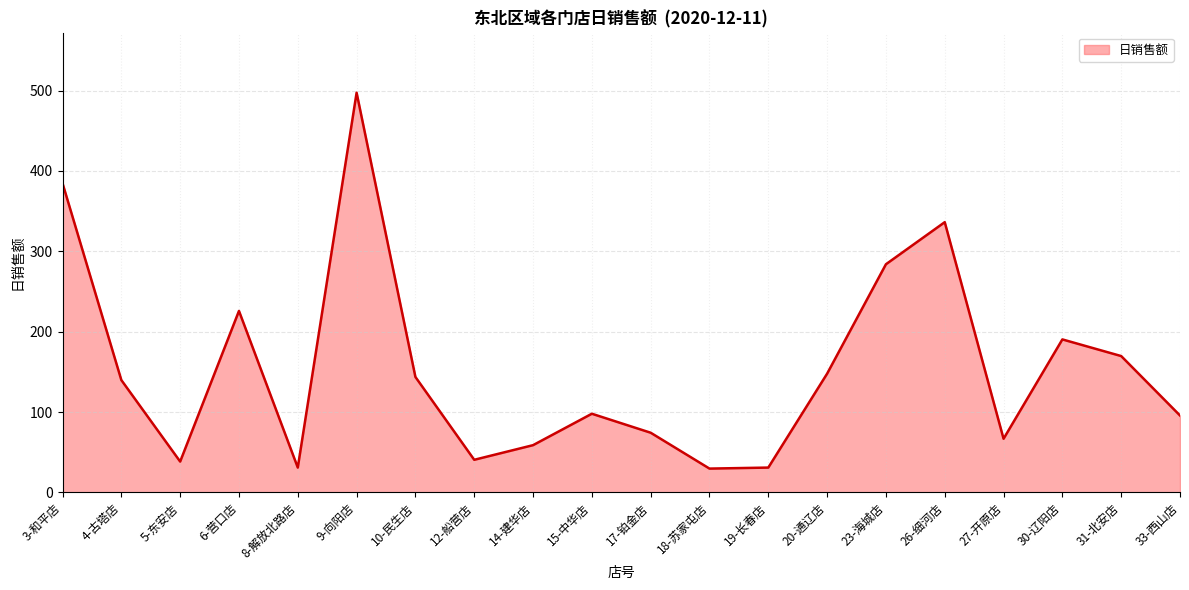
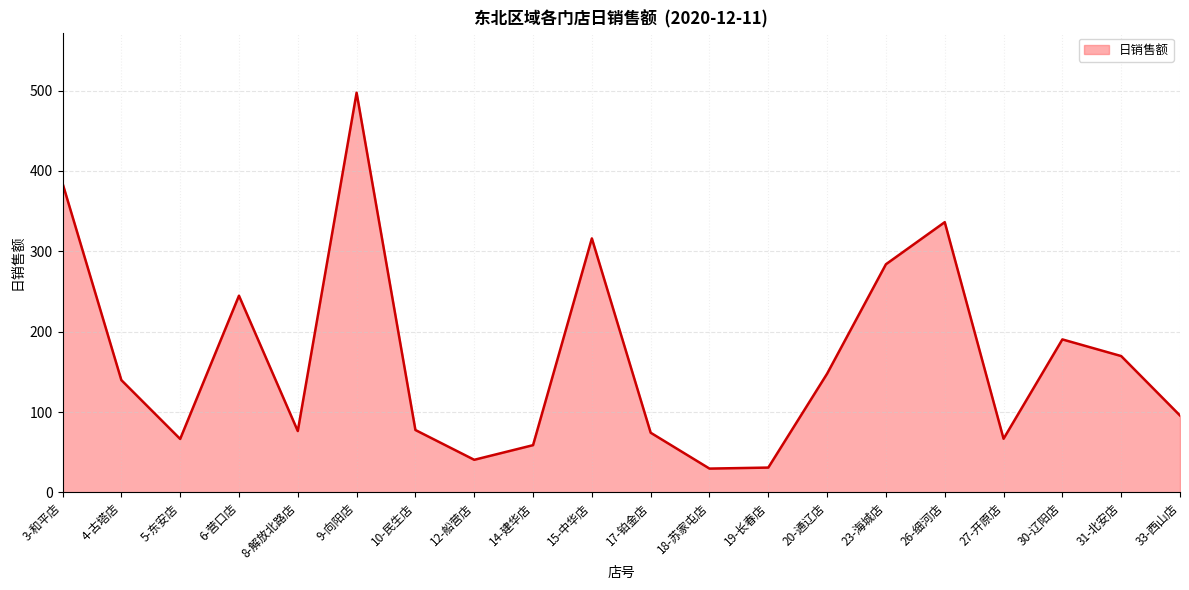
  {
    "3-和平店": 380,
    "4-古塔店": 140,
-   "5-东安店": 40,
-   "6-营口店": 230,
-   "8-解放北路店": 30,
+   "5-东安店": 70,
+   "6-营口店": 240,
+   "8-解放北路店": 80,
    "9-向阳店": 500,
-   "10-民生店": 140,
+   "10-民生店": 80,
    "12-船营店": 40,
    "14-建华店": 60,
-   "15-中华店": 100,
+   "15-中华店": 320,
    "17-铂金店": 70,
    "18-苏家屯店": 30,
    "19-长春店": 30,
    "20-通辽店": 150,
    "23-海城店": 280,
    "26-细河店": 340,
    "27-开原店": 70,
    "30-辽阳店": 190,
    "31-北安店": 170,
    "33-西山店": 100
  }
